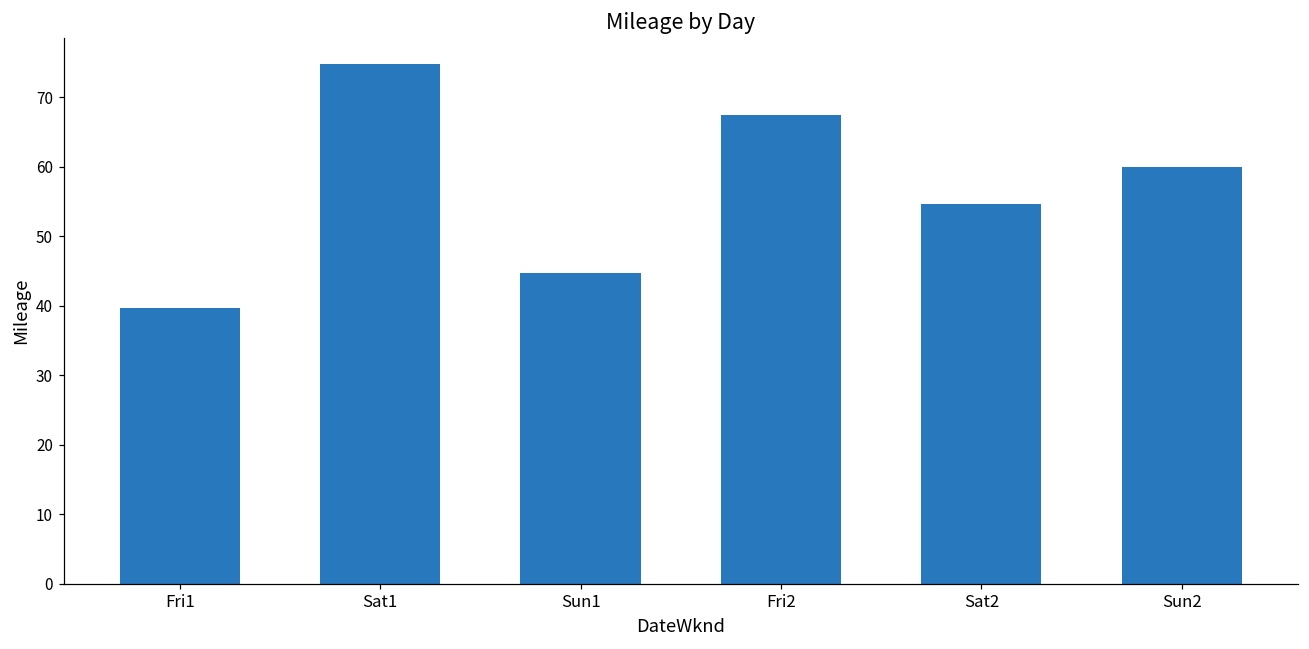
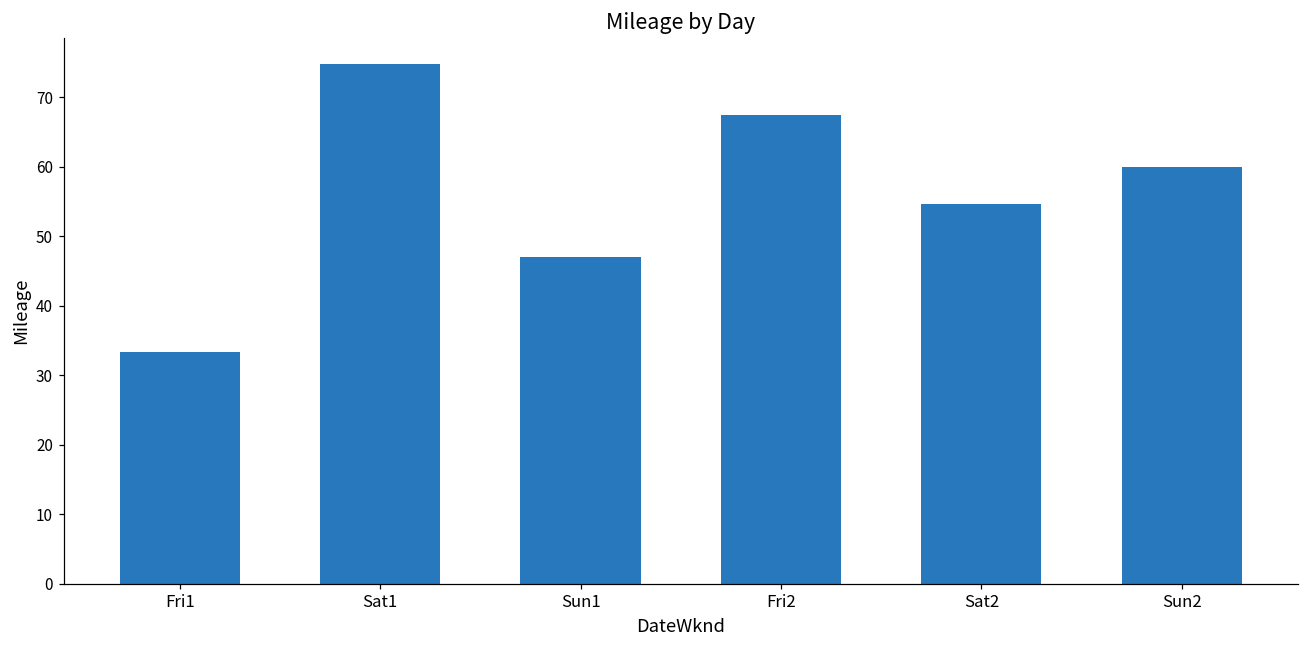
  {
-   "Fri1": 40,
+   "Fri1": 33,
    "Sat1": 75,
-   "Sun1": 45,
+   "Sun1": 47,
    "Fri2": 68,
    "Sat2": 55,
    "Sun2": 60
  }
